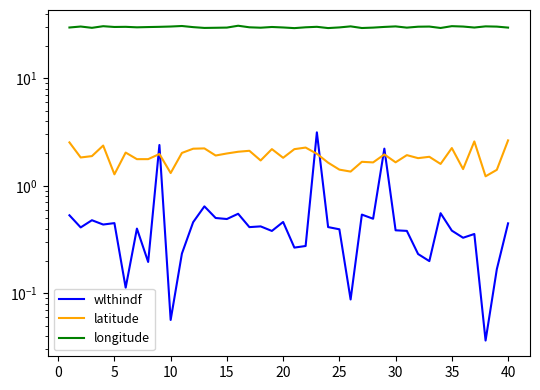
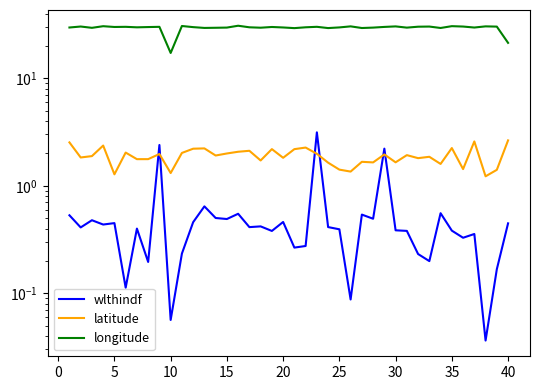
  {
    "wlthindf": {
      "5": 0.45,
      "10": 0.06,
      "15": 0.5,
      "20": 0.46,
      "25": 0.39,
      "30": 0.39,
      "35": 0.38,
      "40": 0.45
    },
    "latitude": {
      "5": 1.3,
      "10": 1.3,
      "15": 2,
      "20": 1.8,
      "25": 1.4,
      "30": 1.7,
      "35": 2.2,
      "40": 2.6
    },
    "longitude": {
      "5": 30,
-     "10": 30,
+     "10": 17,
      "15": 30,
      "20": 30,
      "25": 30,
      "30": 30,
      "35": 31,
-     "40": 30
+     "40": 21
    }
  }
